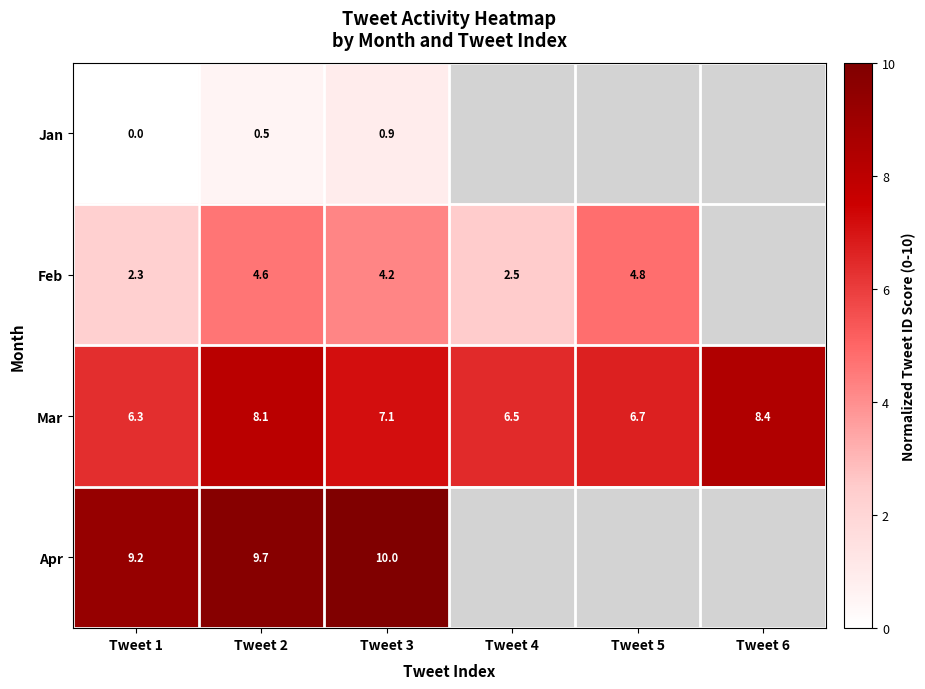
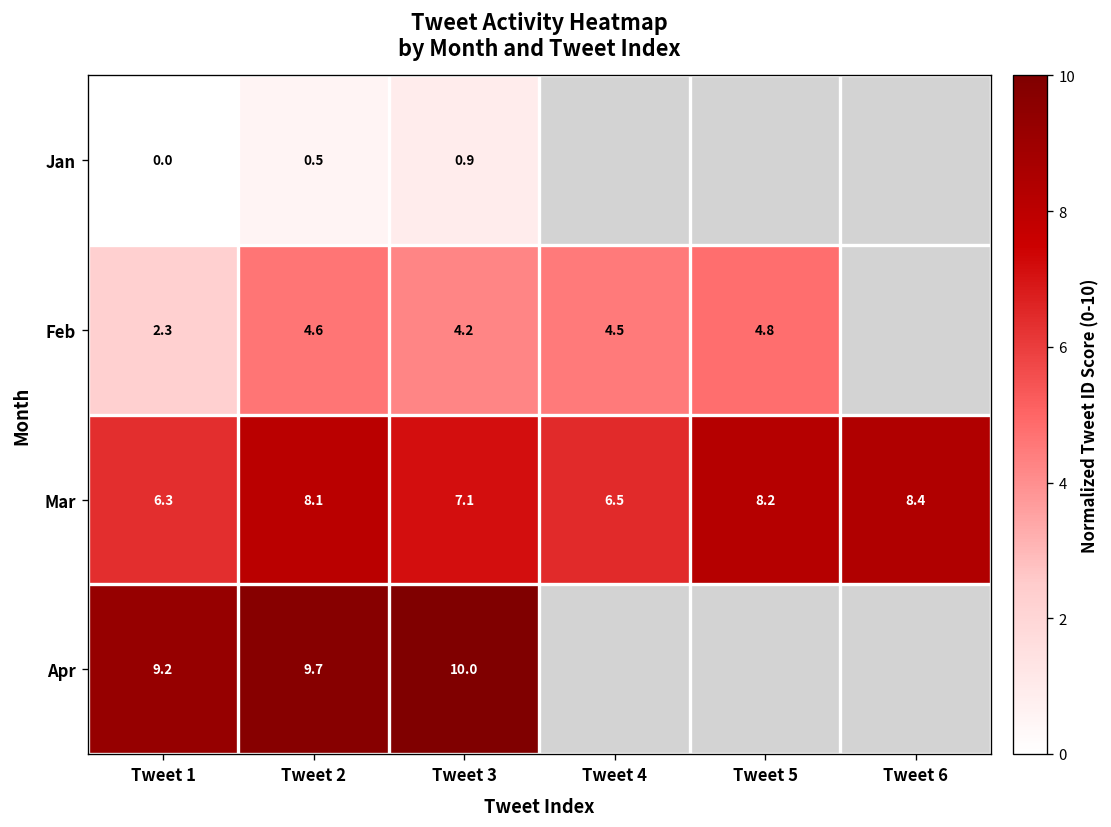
  {
    "Jan": {
      "Tweet 1": 0.0,
      "Tweet 2": 0.5,
      "Tweet 3": 0.9
    },
    "Feb": {
      "Tweet 1": 2.3,
      "Tweet 2": 4.6,
      "Tweet 3": 4.2,
-     "Tweet 4": 2.5,
+     "Tweet 4": 4.5,
      "Tweet 5": 4.8
    },
    "Mar": {
      "Tweet 1": 6.3,
      "Tweet 2": 8.1,
      "Tweet 3": 7.1,
      "Tweet 4": 6.5,
-     "Tweet 5": 6.7,
+     "Tweet 5": 8.2,
      "Tweet 6": 8.4
    },
    "Apr": {
      "Tweet 1": 9.2,
      "Tweet 2": 9.7,
      "Tweet 3": 10.0
    }
  }
